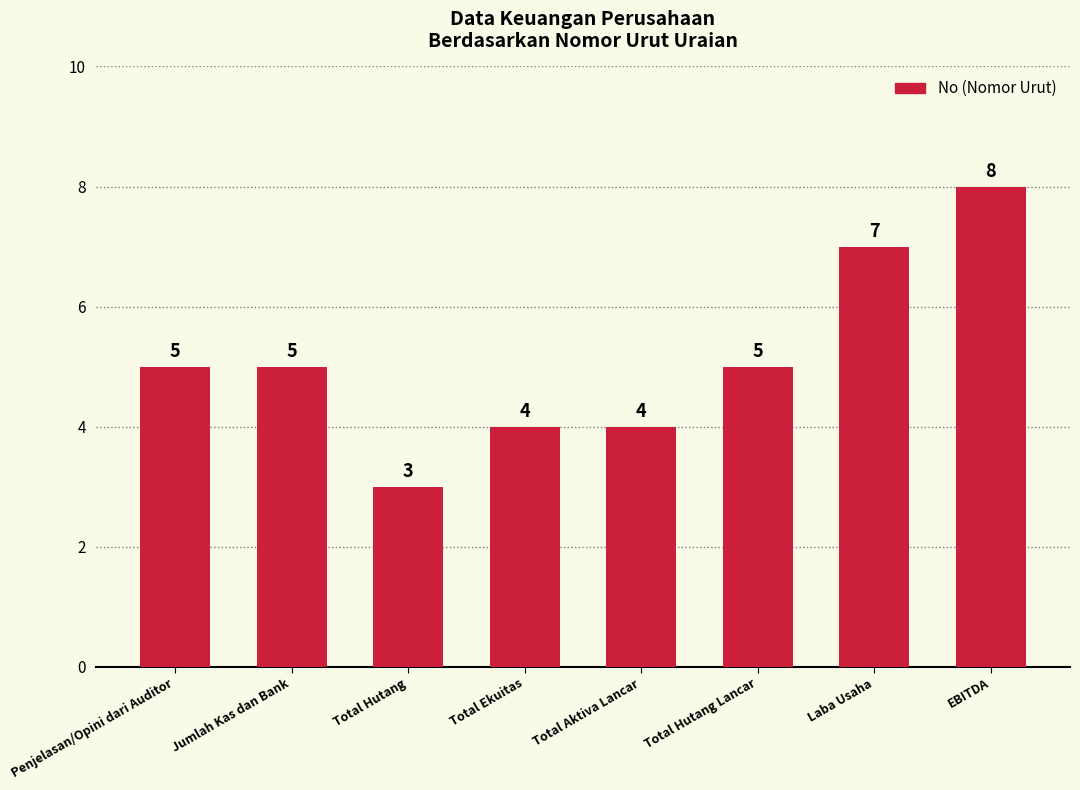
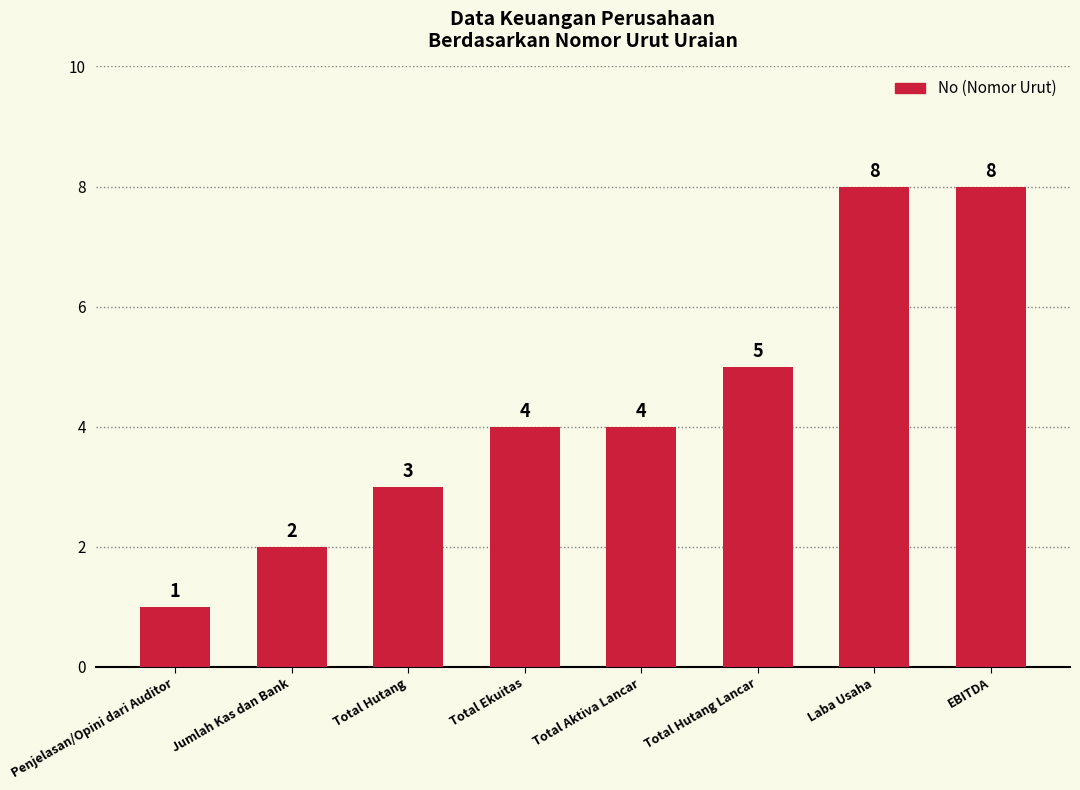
  {
-   "Penjelasan/Opini dari Auditor": 5,
-   "Jumlah Kas dan Bank": 5,
+   "Penjelasan/Opini dari Auditor": 1,
+   "Jumlah Kas dan Bank": 2,
    "Total Hutang": 3,
    "Total Ekuitas": 4,
    "Total Aktiva Lancar": 4,
    "Total Hutang Lancar": 5,
-   "Laba Usaha": 7,
+   "Laba Usaha": 8,
    "EBITDA": 8
  }
